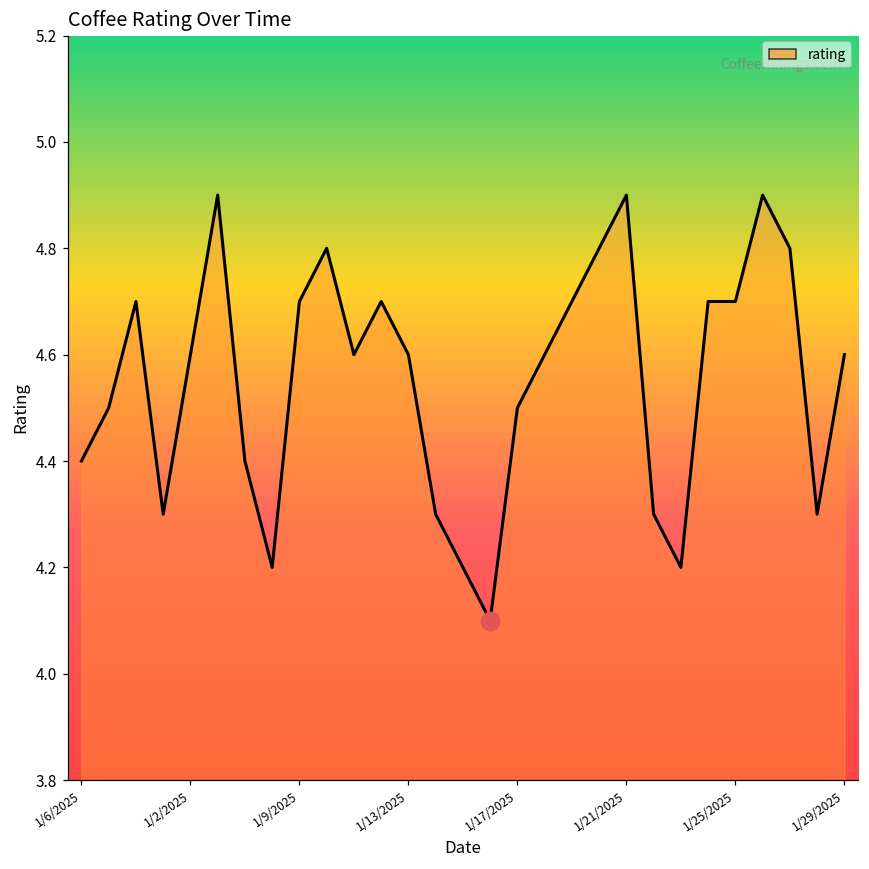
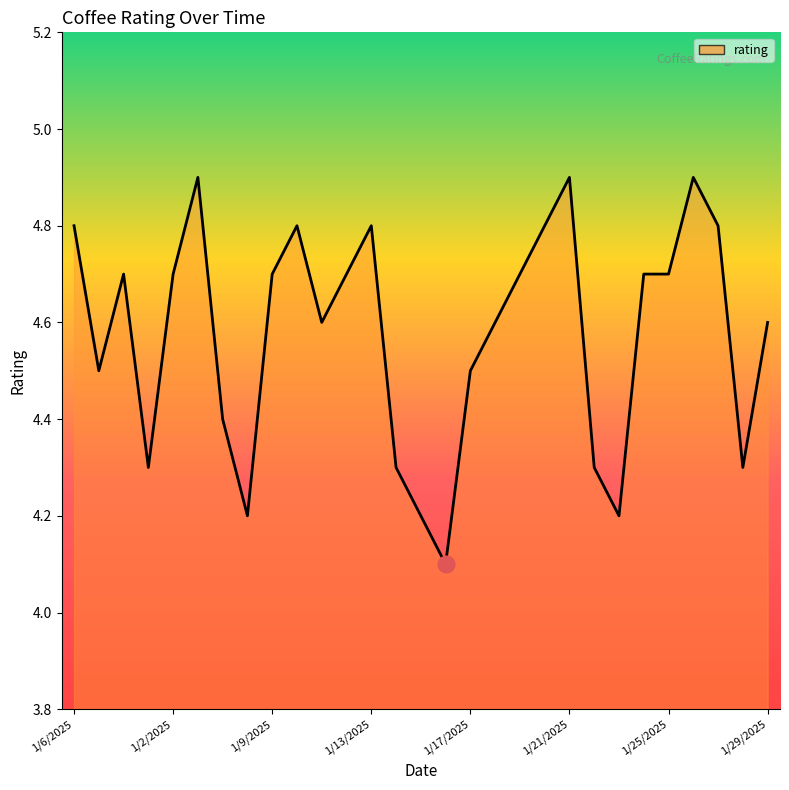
  {
    "rating": {
-     "1/6/2025": 4.4,
-     "1/2/2025": 4.6,
+     "1/6/2025": 4.8,
+     "1/2/2025": 4.7,
      "1/9/2025": 4.7,
-     "1/13/2025": 4.6,
+     "1/13/2025": 4.8,
      "1/17/2025": 4.5,
      "1/21/2025": 4.9,
      "1/25/2025": 4.7,
      "1/29/2025": 4.6
    }
  }
